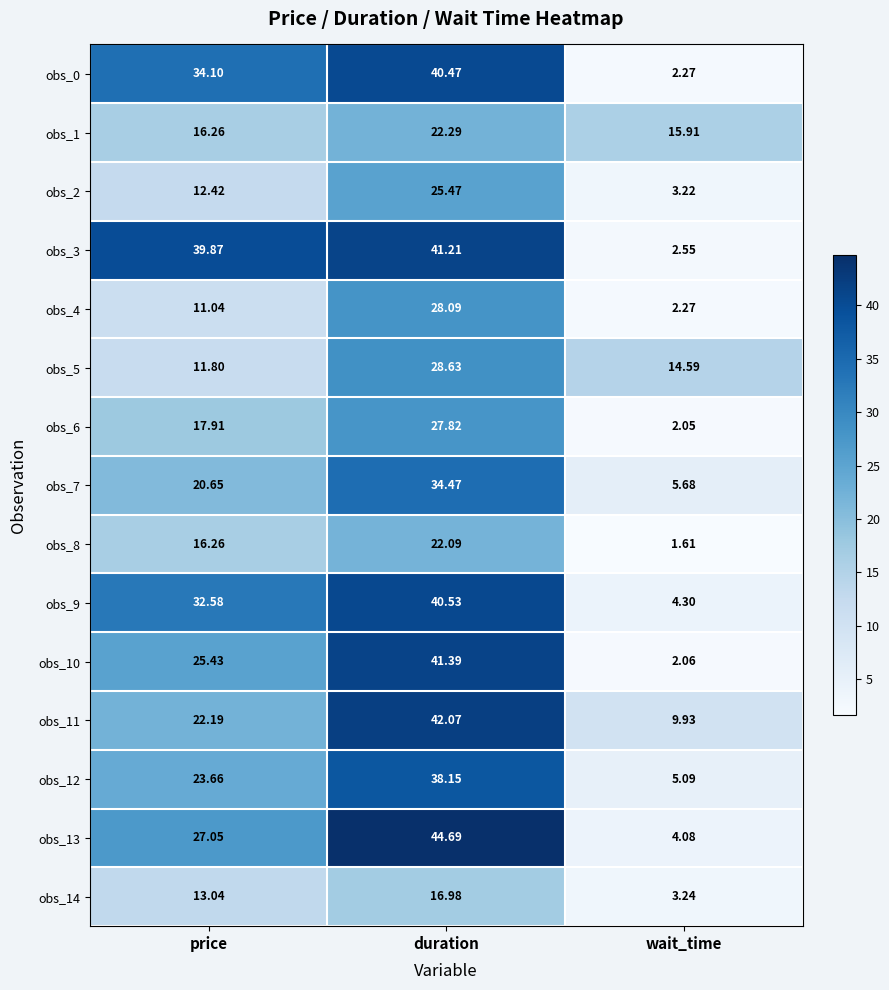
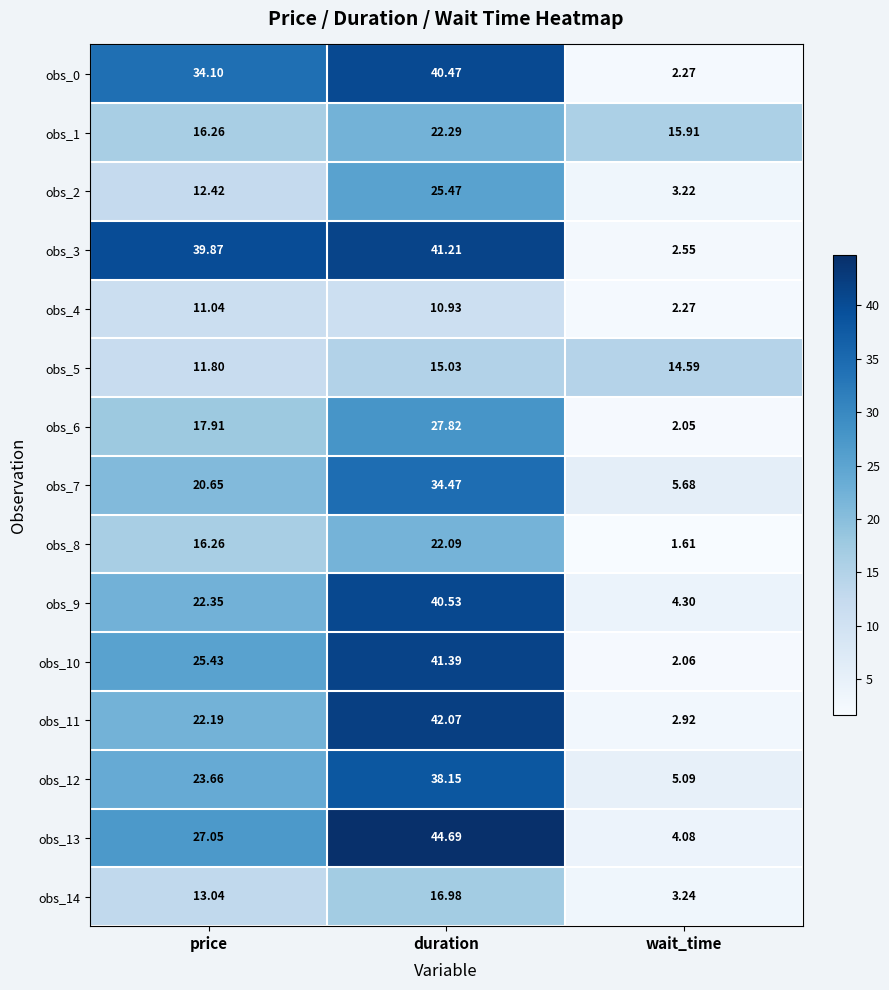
  {
    "obs_0": {
      "price": 34.10,
      "duration": 40.47,
      "wait_time": 2.27
    },
    "obs_1": {
      "price": 16.26,
      "duration": 22.29,
      "wait_time": 15.91
    },
    "obs_2": {
      "price": 12.42,
      "duration": 25.47,
      "wait_time": 3.22
    },
    "obs_3": {
      "price": 39.87,
      "duration": 41.21,
      "wait_time": 2.55
    },
    "obs_4": {
      "price": 11.04,
-     "duration": 28.09,
+     "duration": 10.93,
      "wait_time": 2.27
    },
    "obs_5": {
      "price": 11.80,
-     "duration": 28.63,
+     "duration": 15.03,
      "wait_time": 14.59
    },
    "obs_6": {
      "price": 17.91,
      "duration": 27.82,
      "wait_time": 2.05
    },
    "obs_7": {
      "price": 20.65,
      "duration": 34.47,
      "wait_time": 5.68
    },
    "obs_8": {
      "price": 16.26,
      "duration": 22.09,
      "wait_time": 1.61
    },
    "obs_9": {
-     "price": 32.58,
+     "price": 22.35,
      "duration": 40.53,
      "wait_time": 4.30
    },
    "obs_10": {
      "price": 25.43,
      "duration": 41.39,
      "wait_time": 2.06
    },
    "obs_11": {
      "price": 22.19,
      "duration": 42.07,
-     "wait_time": 9.93
+     "wait_time": 2.92
    },
    "obs_12": {
      "price": 23.66,
      "duration": 38.15,
      "wait_time": 5.09
    },
    "obs_13": {
      "price": 27.05,
      "duration": 44.69,
      "wait_time": 4.08
    },
    "obs_14": {
      "price": 13.04,
      "duration": 16.98,
      "wait_time": 3.24
    }
  }
